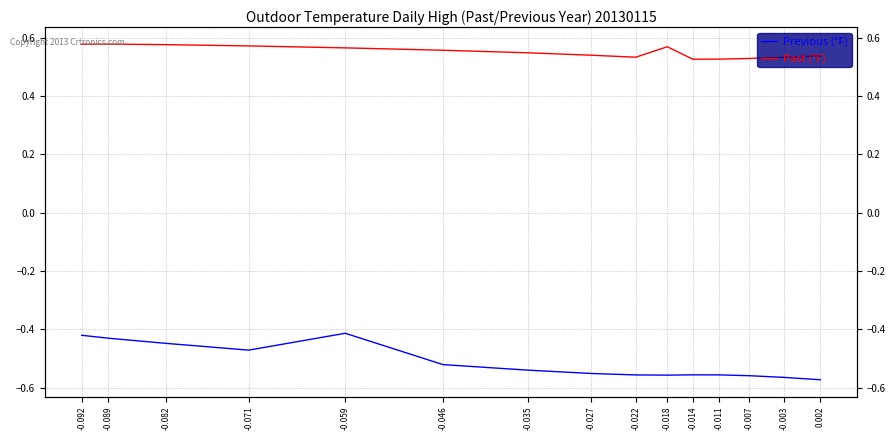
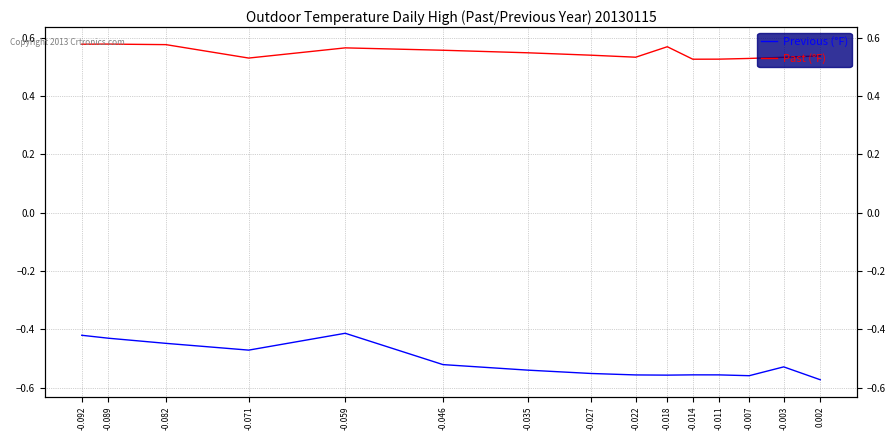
  {
    "Previous (°F)": {
      "-0.092": -0.42,
      "-0.089": -0.43,
      "-0.082": -0.45,
      "-0.071": -0.47,
      "-0.059": -0.41,
      "-0.046": -0.52,
      "-0.035": -0.54,
      "-0.027": -0.55,
      "-0.022": -0.56,
      "-0.018": -0.56,
      "-0.014": -0.56,
      "-0.011": -0.56,
      "-0.007": -0.56,
-     "-0.003": -0.57,
+     "-0.003": -0.53,
      "0.002": -0.57
    },
    "Past (°F)": {
      "-0.092": 0.58,
      "-0.089": 0.58,
      "-0.082": 0.58,
-     "-0.071": 0.57,
+     "-0.071": 0.53,
      "-0.059": 0.57,
      "-0.046": 0.56,
      "-0.035": 0.55,
      "-0.027": 0.54,
      "-0.022": 0.53,
      "-0.018": 0.57,
      "-0.014": 0.53,
      "-0.011": 0.53,
      "-0.007": 0.53
    }
  }
